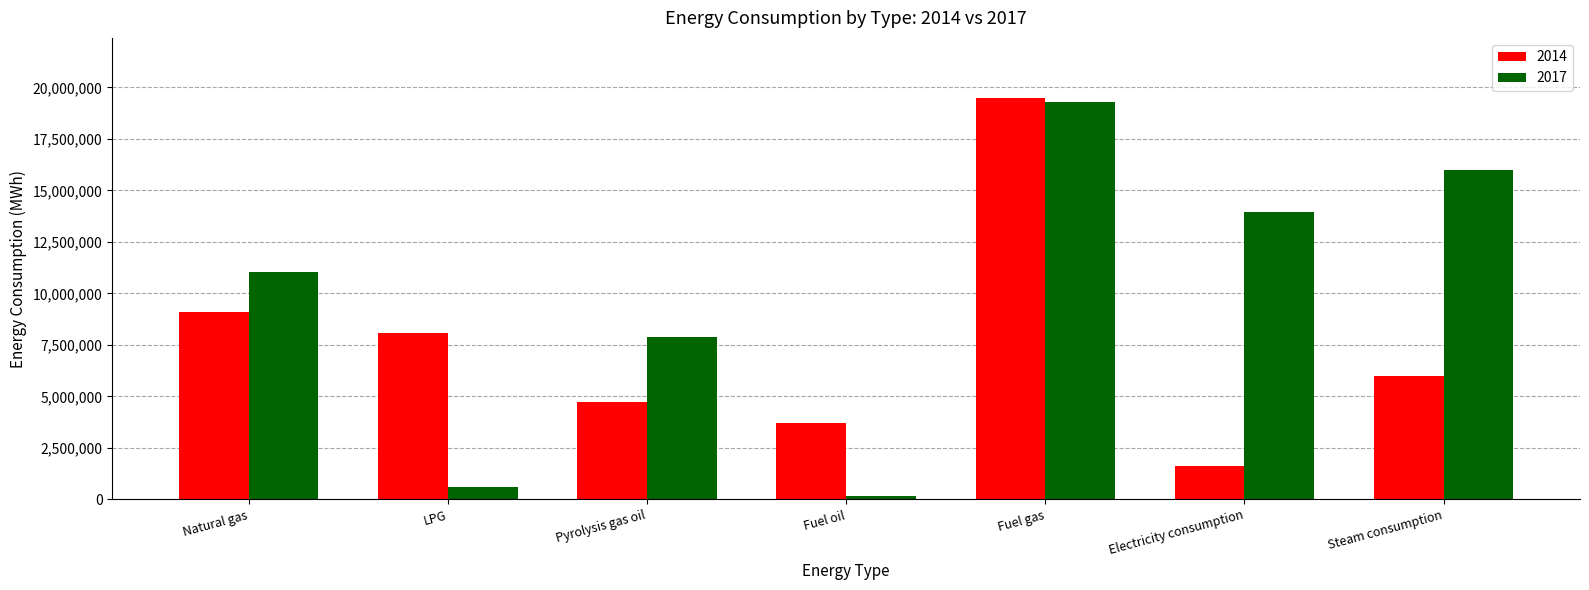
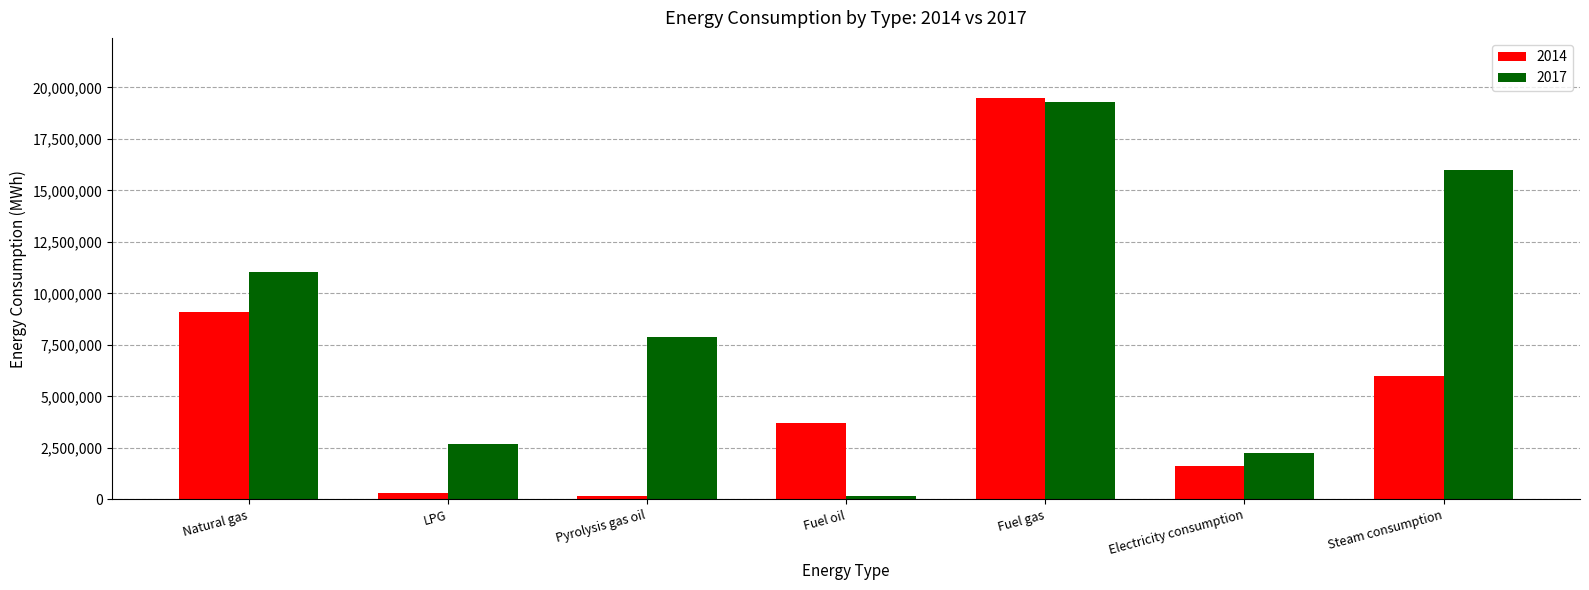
  {
    "2014": {
      "Natural gas": "9,100,000",
-     "LPG": "8,100,000",
-     "Pyrolysis gas oil": "4,700,000",
+     "LPG": "300,000",
+     "Pyrolysis gas oil": "200,000",
      "Fuel oil": "3,700,000",
      "Fuel gas": "19,500,000",
      "Electricity consumption": "1,600,000",
      "Steam consumption": "6,000,000"
    },
    "2017": {
      "Natural gas": "11,000,000",
-     "LPG": "600,000",
+     "LPG": "2,700,000",
      "Pyrolysis gas oil": "7,900,000",
      "Fuel oil": "200,000",
      "Fuel gas": "19,300,000",
-     "Electricity consumption": "14,000,000",
+     "Electricity consumption": "2,300,000",
      "Steam consumption": "16,000,000"
    }
  }
